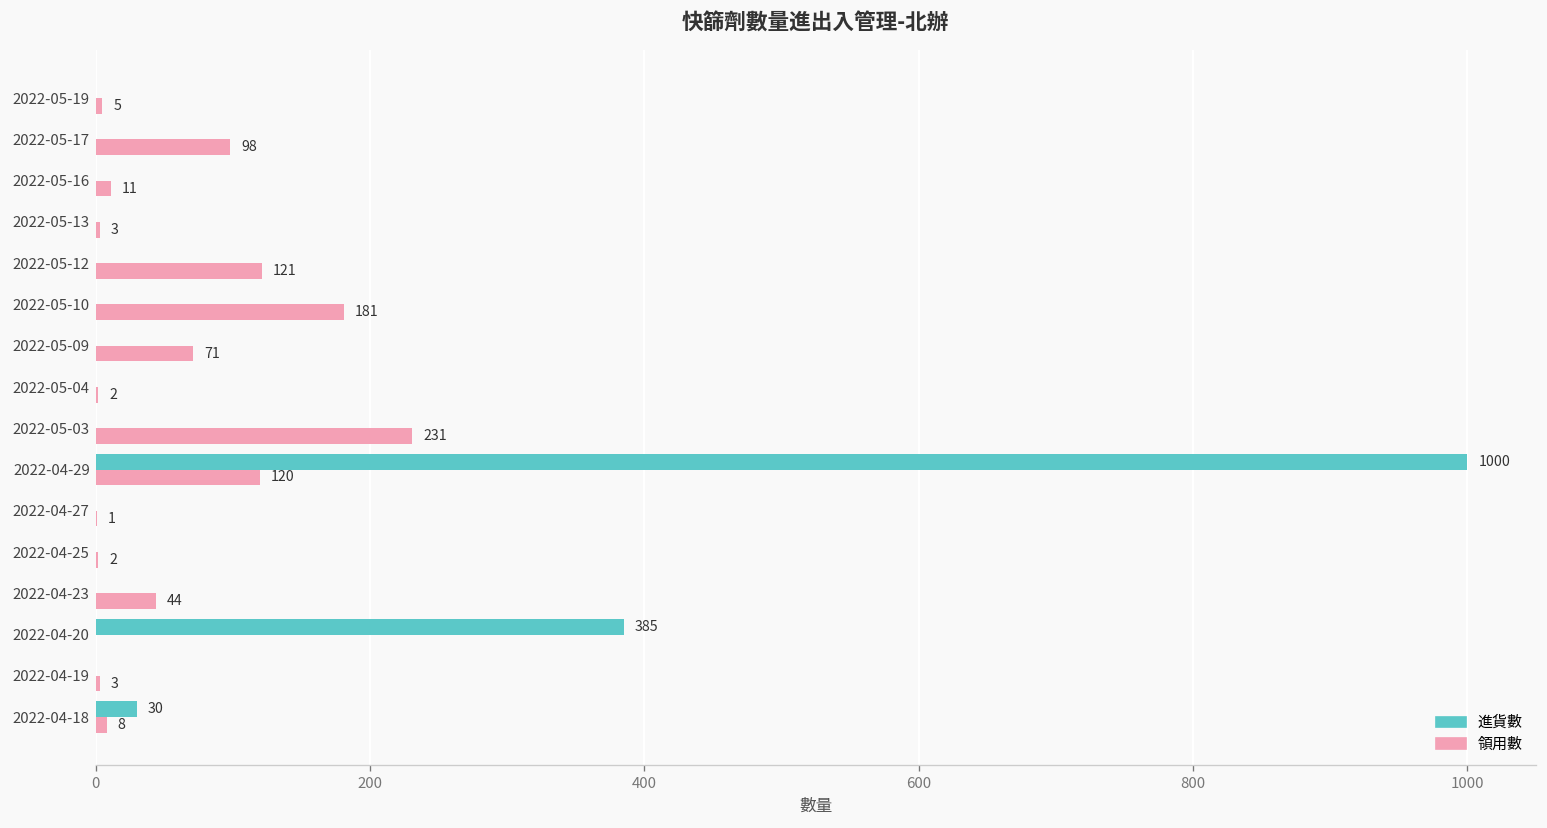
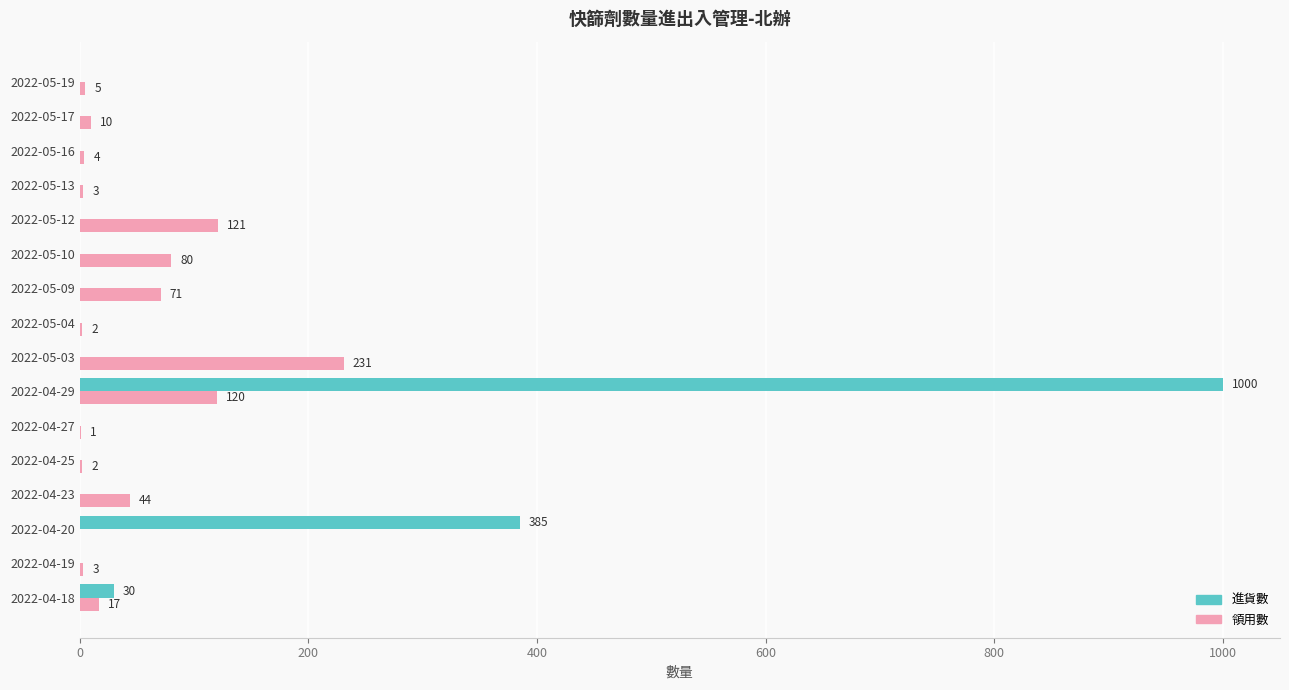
  {
    "進貨數": {
      "2022-04-29": 1000,
      "2022-04-20": 385,
      "2022-04-18": 30
    },
    "領用數": {
      "2022-05-19": 5,
-     "2022-05-17": 98,
-     "2022-05-16": 11,
+     "2022-05-17": 10,
+     "2022-05-16": 4,
      "2022-05-13": 3,
      "2022-05-12": 121,
-     "2022-05-10": 181,
+     "2022-05-10": 80,
      "2022-05-09": 71,
      "2022-05-04": 2,
      "2022-05-03": 231,
      "2022-04-29": 120,
      "2022-04-27": 1,
      "2022-04-25": 2,
      "2022-04-23": 44,
      "2022-04-19": 3,
-     "2022-04-18": 8
+     "2022-04-18": 17
    }
  }
